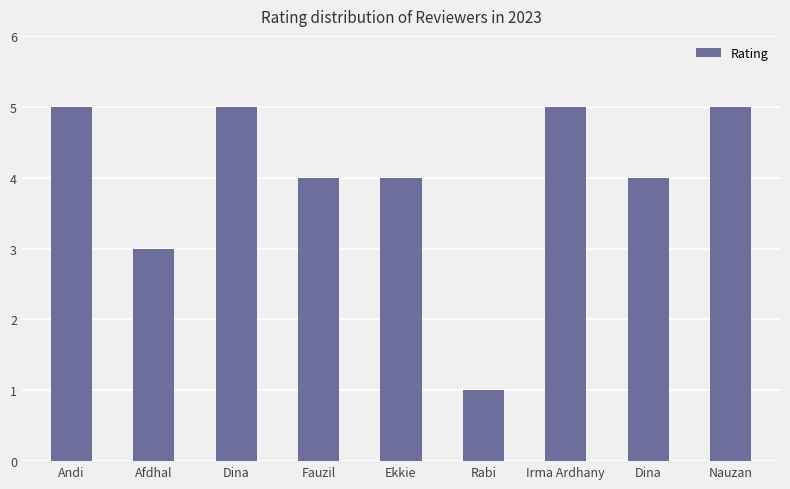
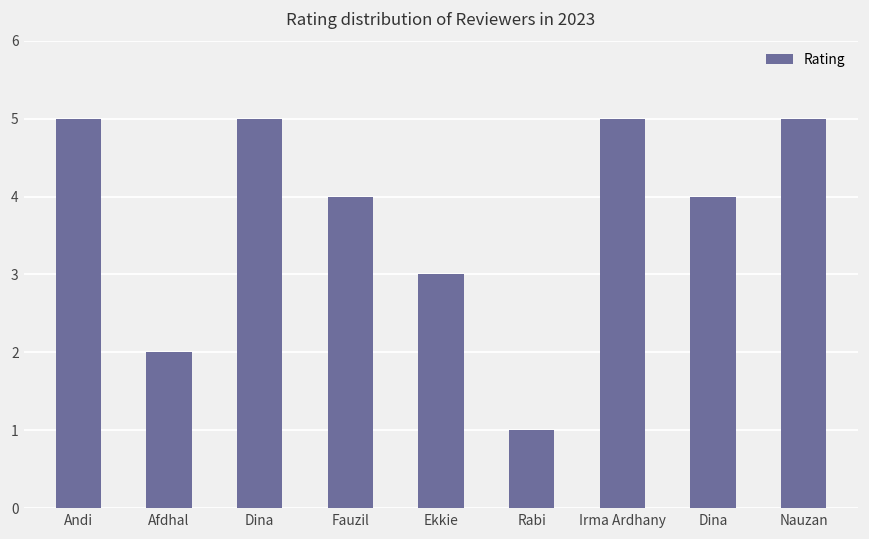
  {
    "Andi": 5,
-   "Afdhal": 3,
+   "Afdhal": 2,
    "Fauzil": 4,
-   "Ekkie": 4,
+   "Ekkie": 3,
    "Rabi": 1,
    "Irma Ardhany": 5,
    "Nauzan": 5
  }
